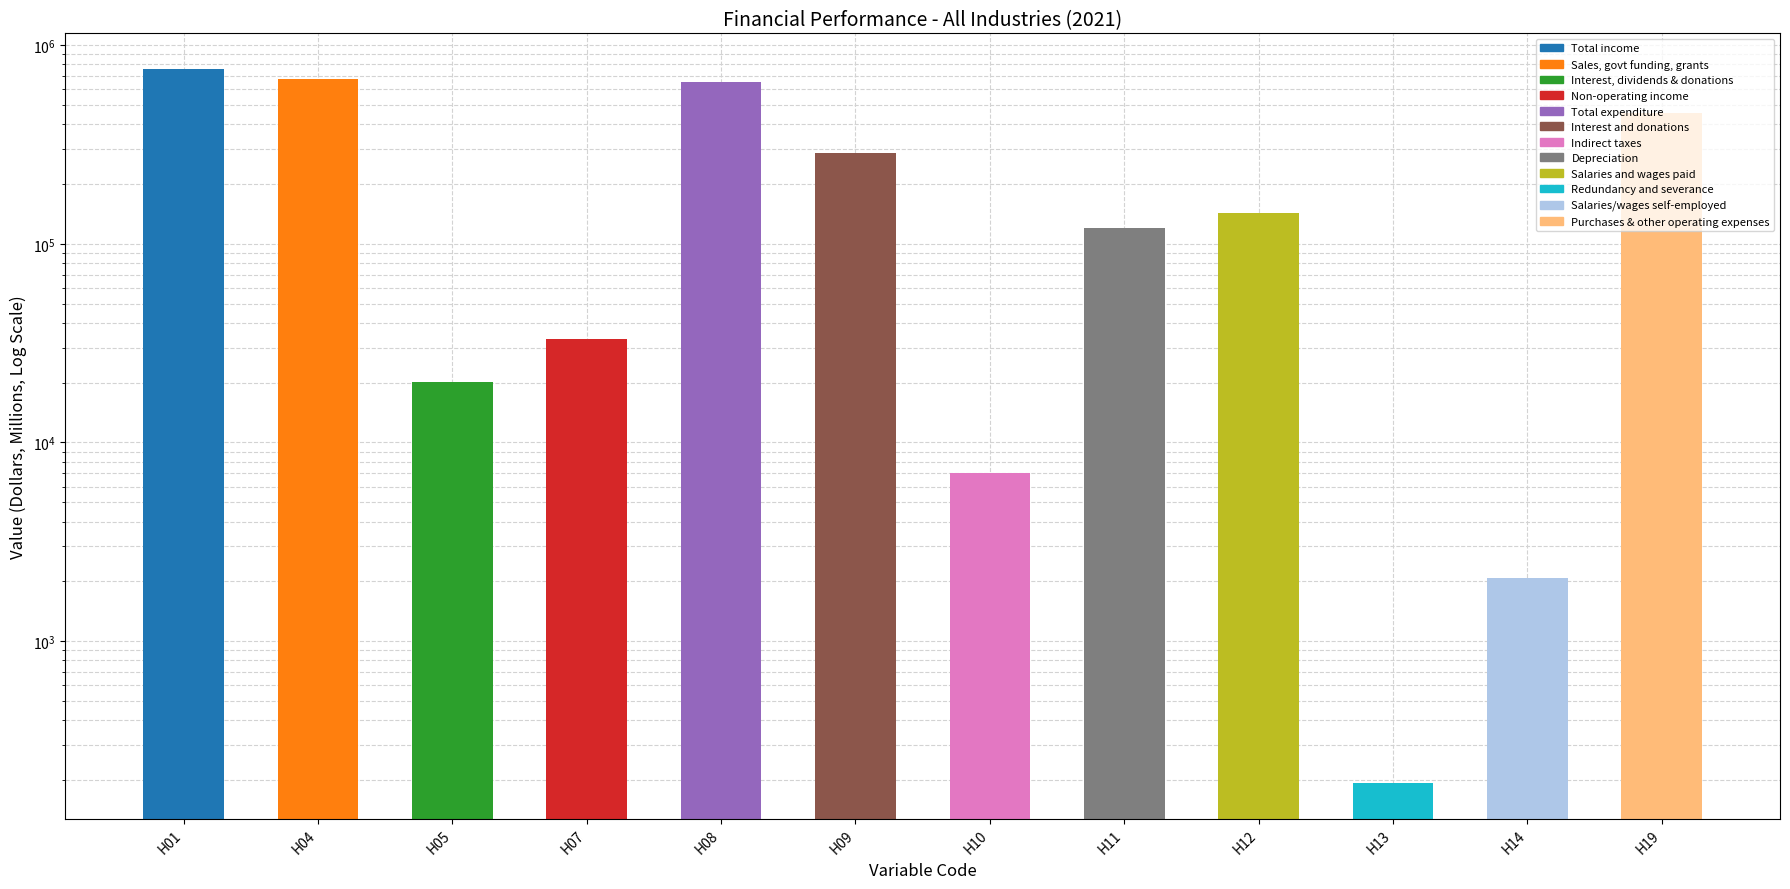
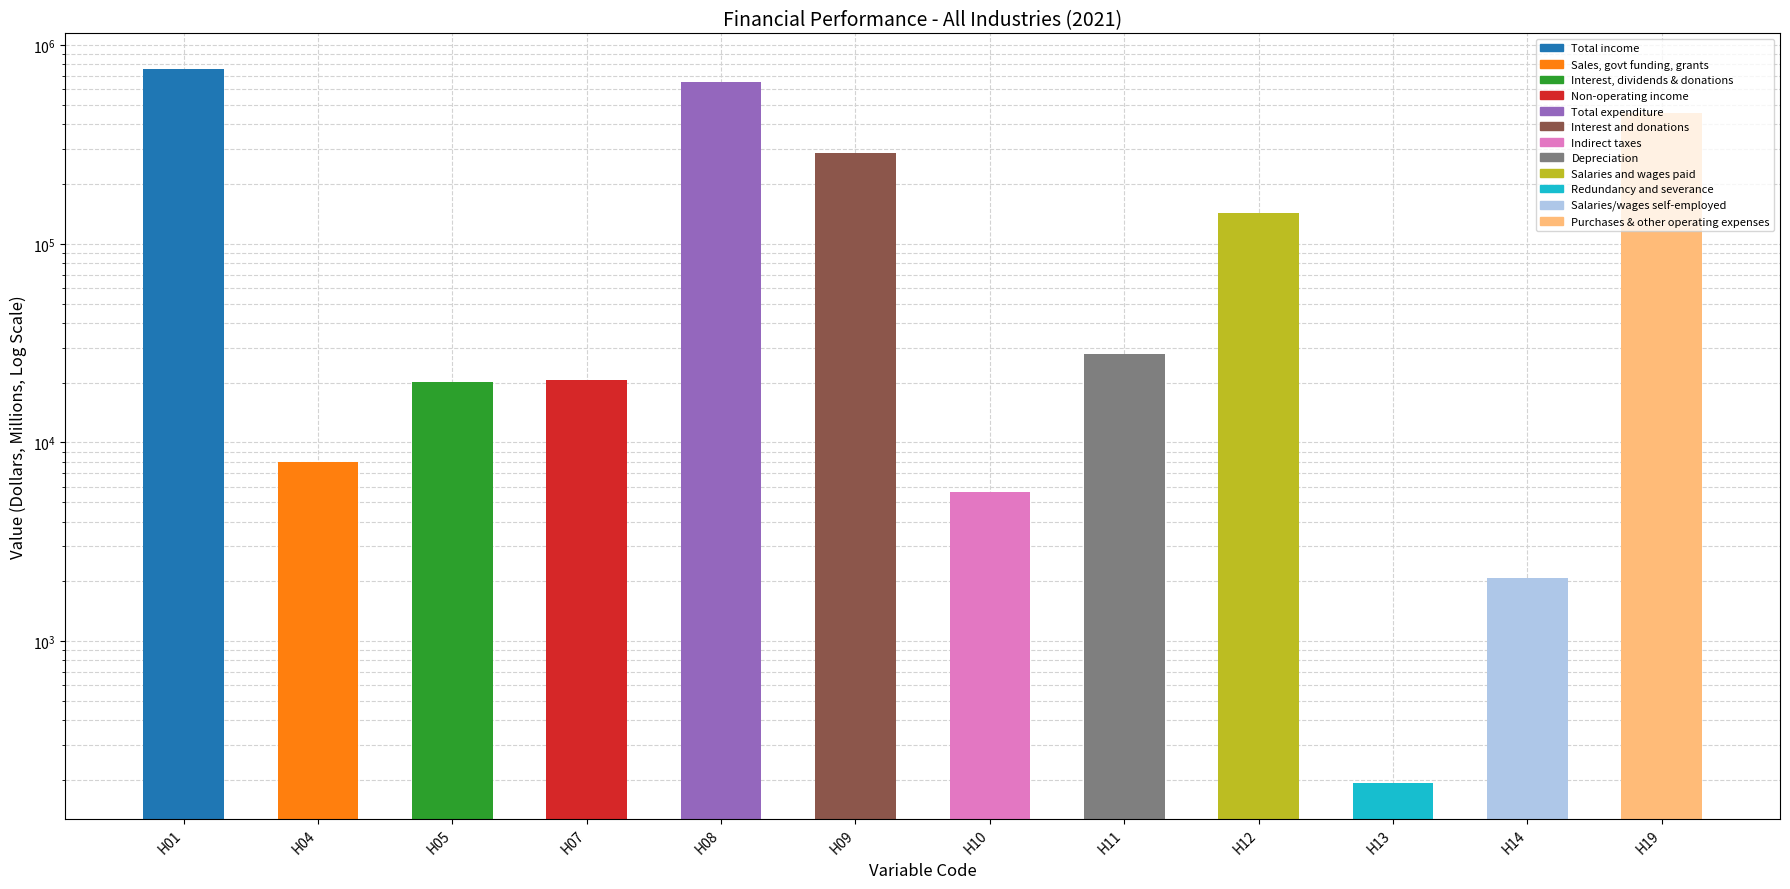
  {
    "H01": 760000,
-   "H04": 670000,
+   "H04": 8000,
    "H05": 20000,
-   "H07": 33000,
+   "H07": 21000,
    "H08": 650000,
    "H09": 280000,
-   "H10": 7000,
-   "H11": 120000,
+   "H10": 5600,
+   "H11": 28000,
    "H12": 140000,
    "H13": 190,
    "H14": 2100
  }
